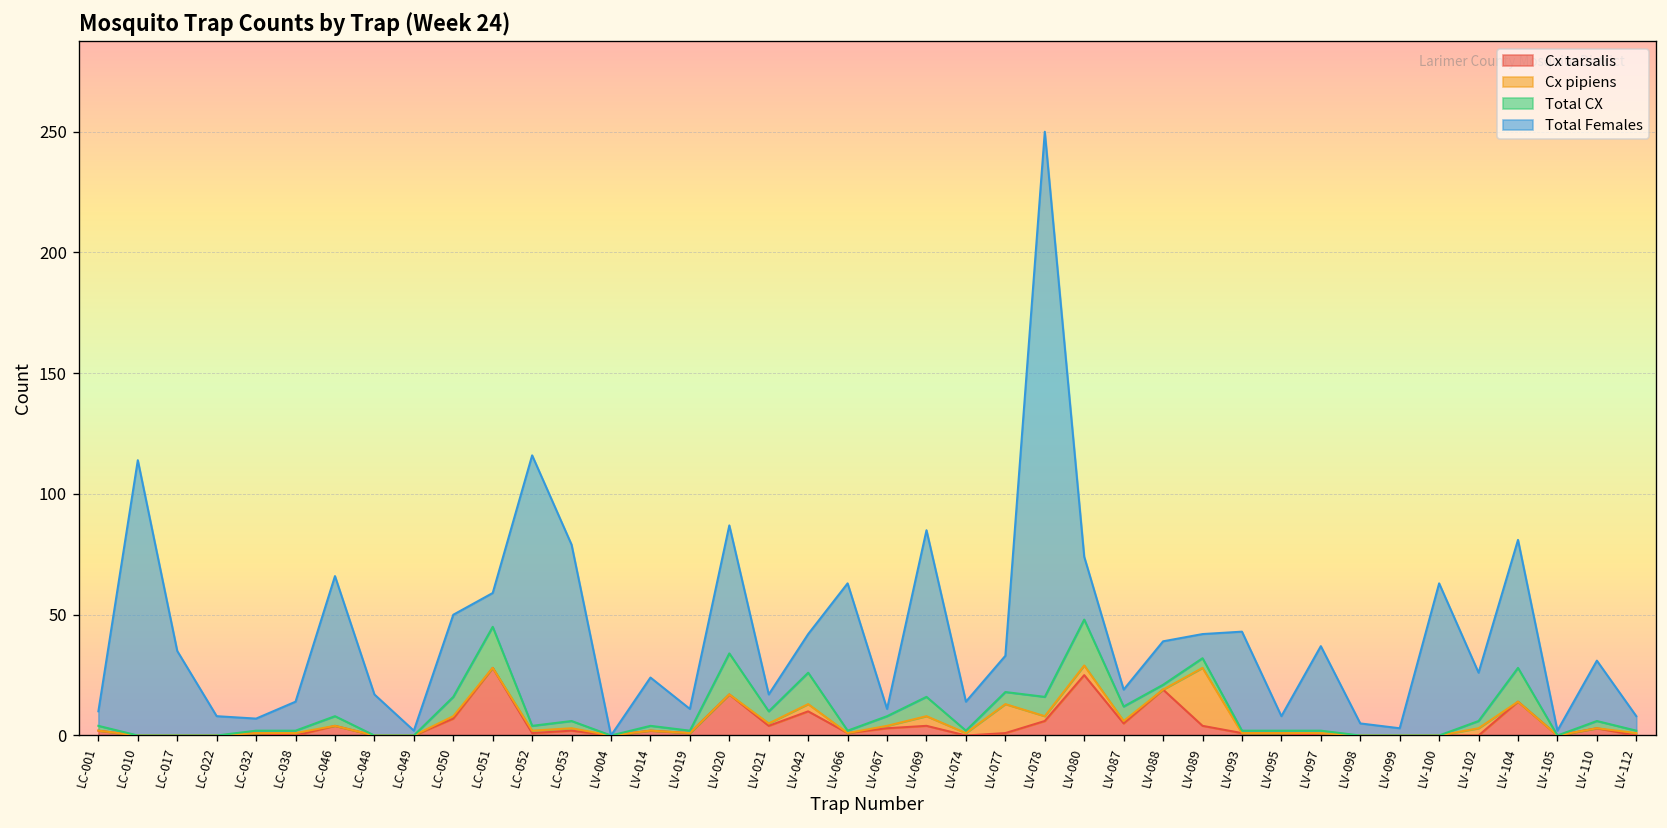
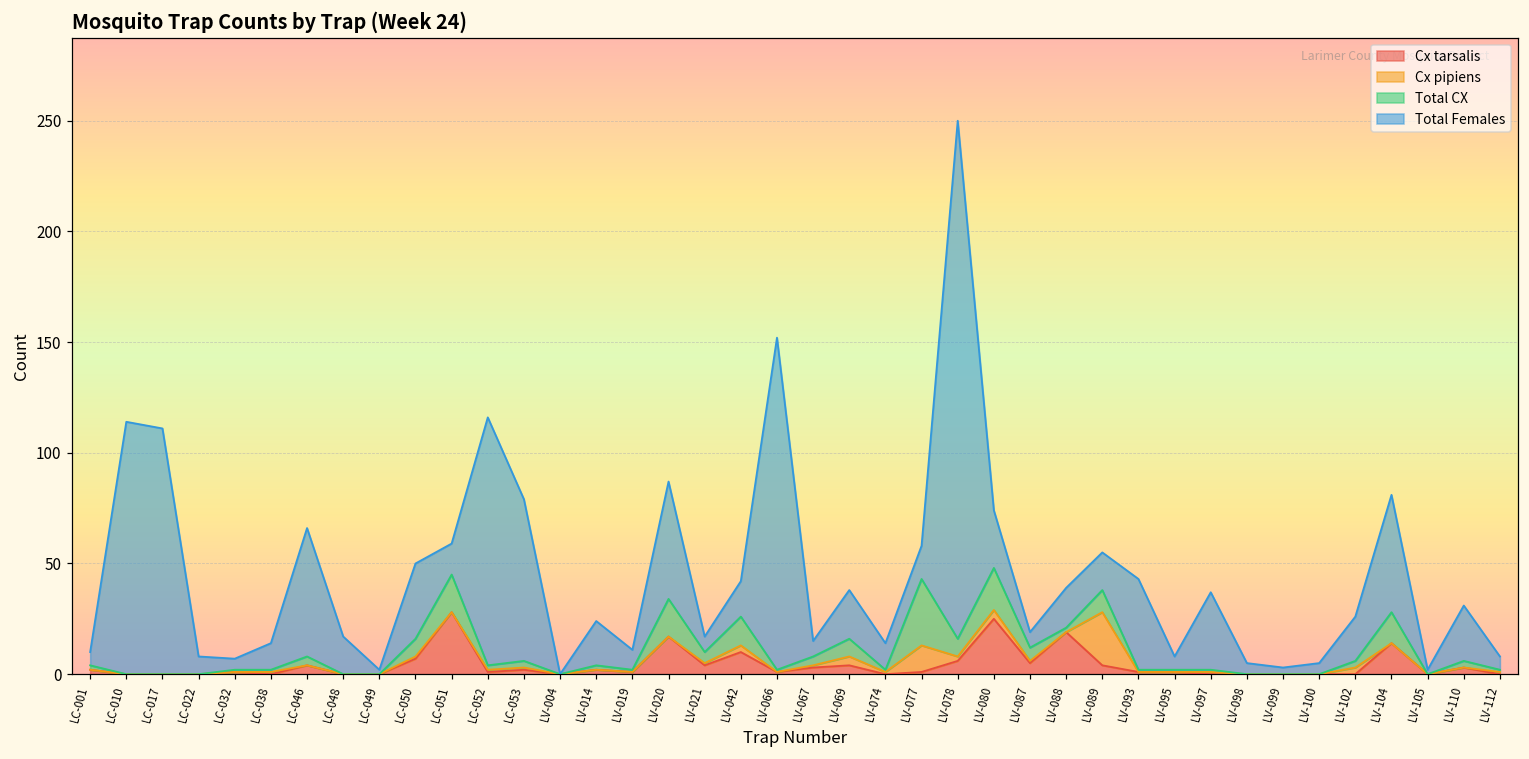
  {
    "Cx tarsalis": {
      "LV-042": 10,
      "LV-069": 4,
      "LV-077": 1,
      "LV-078": 6,
      "LV-080": 25,
      "LV-089": 4,
      "LV-102": 0
    },
    "Cx pipiens": {
      "LV-042": 3,
      "LV-069": 4,
      "LV-077": 12,
      "LV-078": 2,
      "LV-080": 4,
      "LV-089": 24,
      "LV-102": 3
    },
    "Total CX": {
      "LC-001": 2,
      "LC-046": 4,
      "LC-050": 8,
      "LC-051": 17,
      "LC-052": 2,
      "LC-053": 3,
      "LV-014": 2,
      "LV-020": 17,
      "LV-021": 5,
      "LV-042": 13,
      "LV-067": 4,
      "LV-069": 8,
-     "LV-077": 5,
+     "LV-077": 30,
      "LV-078": 8,
      "LV-080": 19,
      "LV-087": 6,
      "LV-088": 2,
-     "LV-089": 4,
+     "LV-089": 10,
      "LV-102": 3,
      "LV-104": 14,
      "LV-110": 3
    },
    "Total Females": {
      "LC-001": 6,
      "LC-010": 114,
-     "LC-017": 35,
+     "LC-017": 111,
      "LC-022": 8,
      "LC-032": 5,
      "LC-038": 12,
      "LC-046": 58,
      "LC-048": 17,
      "LC-049": 2,
      "LC-050": 34,
      "LC-051": 14,
      "LC-052": 112,
      "LC-053": 73,
      "LV-014": 20,
      "LV-019": 9,
      "LV-020": 53,
      "LV-021": 7,
      "LV-042": 16,
-     "LV-066": 61,
-     "LV-067": 3,
-     "LV-069": 69,
+     "LV-066": 150,
+     "LV-067": 7,
+     "LV-069": 22,
      "LV-074": 12,
      "LV-077": 15,
      "LV-078": 234,
      "LV-080": 26,
      "LV-087": 7,
      "LV-088": 18,
-     "LV-089": 10,
+     "LV-089": 17,
      "LV-093": 41,
      "LV-095": 6,
      "LV-097": 35,
      "LV-098": 5,
      "LV-099": 3,
-     "LV-100": 63,
+     "LV-100": 5,
      "LV-102": 20,
      "LV-104": 53,
      "LV-105": 2,
      "LV-110": 25,
      "LV-112": 6
    }
  }
